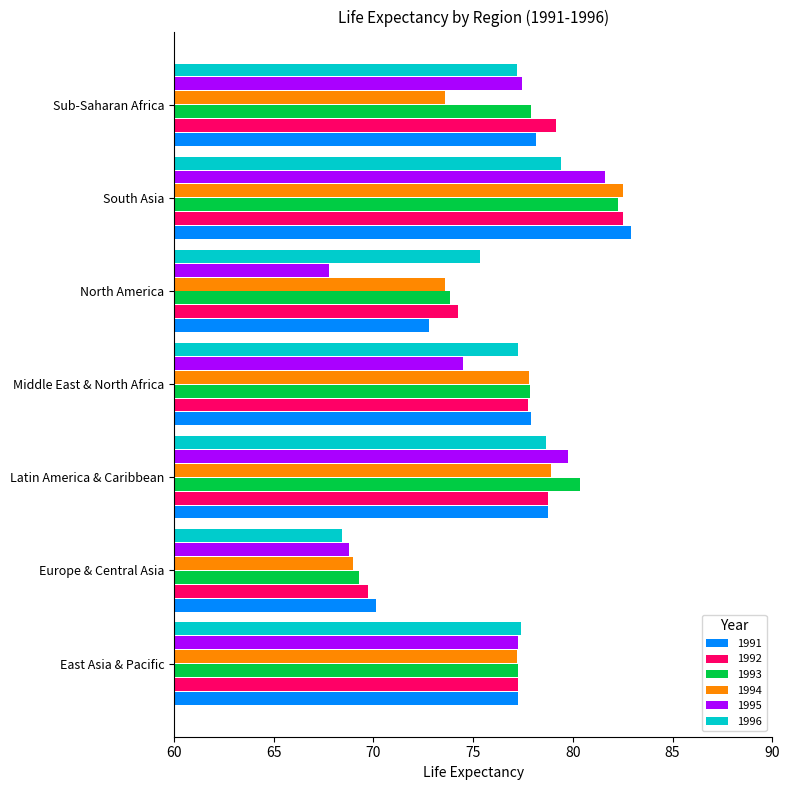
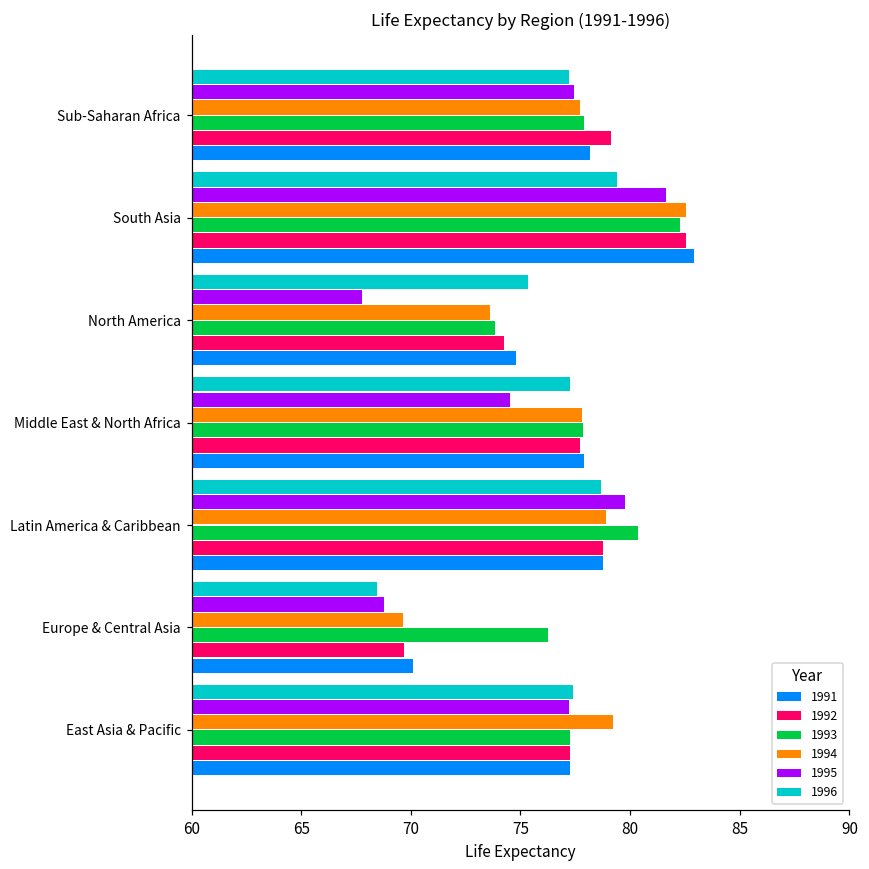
  {
    "1991": {
      "Sub-Saharan Africa": 78.1,
      "South Asia": 82.9,
-     "North America": 72.8,
+     "North America": 74.8,
      "Middle East & North Africa": 77.9,
      "Latin America & Caribbean": 78.8,
      "Europe & Central Asia": 70.1,
      "East Asia & Pacific": 77.3
    },
    "1992": {
      "Sub-Saharan Africa": 79.1,
      "South Asia": 82.5,
      "North America": 74.2,
      "Middle East & North Africa": 77.7,
      "Latin America & Caribbean": 78.8,
      "Europe & Central Asia": 69.7,
      "East Asia & Pacific": 77.3
    },
    "1993": {
      "Sub-Saharan Africa": 77.9,
      "South Asia": 82.3,
      "North America": 73.8,
      "Middle East & North Africa": 77.8,
      "Latin America & Caribbean": 80.4,
-     "Europe & Central Asia": 69.3,
+     "Europe & Central Asia": 76.3,
      "East Asia & Pacific": 77.2
    },
    "1994": {
-     "Sub-Saharan Africa": 73.6,
+     "Sub-Saharan Africa": 77.7,
      "South Asia": 82.5,
      "North America": 73.6,
      "Middle East & North Africa": 77.8,
      "Latin America & Caribbean": 78.9,
-     "Europe & Central Asia": 69.0,
-     "East Asia & Pacific": 77.2
+     "Europe & Central Asia": 69.7,
+     "East Asia & Pacific": 79.2
    },
    "1995": {
      "Sub-Saharan Africa": 77.4,
      "South Asia": 81.6,
      "North America": 67.8,
      "Middle East & North Africa": 74.5,
      "Latin America & Caribbean": 79.7,
      "Europe & Central Asia": 68.8,
      "East Asia & Pacific": 77.2
    },
    "1996": {
      "Sub-Saharan Africa": 77.2,
      "South Asia": 79.4,
      "North America": 75.3,
      "Middle East & North Africa": 77.3,
      "Latin America & Caribbean": 78.7,
      "Europe & Central Asia": 68.4,
      "East Asia & Pacific": 77.4
    }
  }
